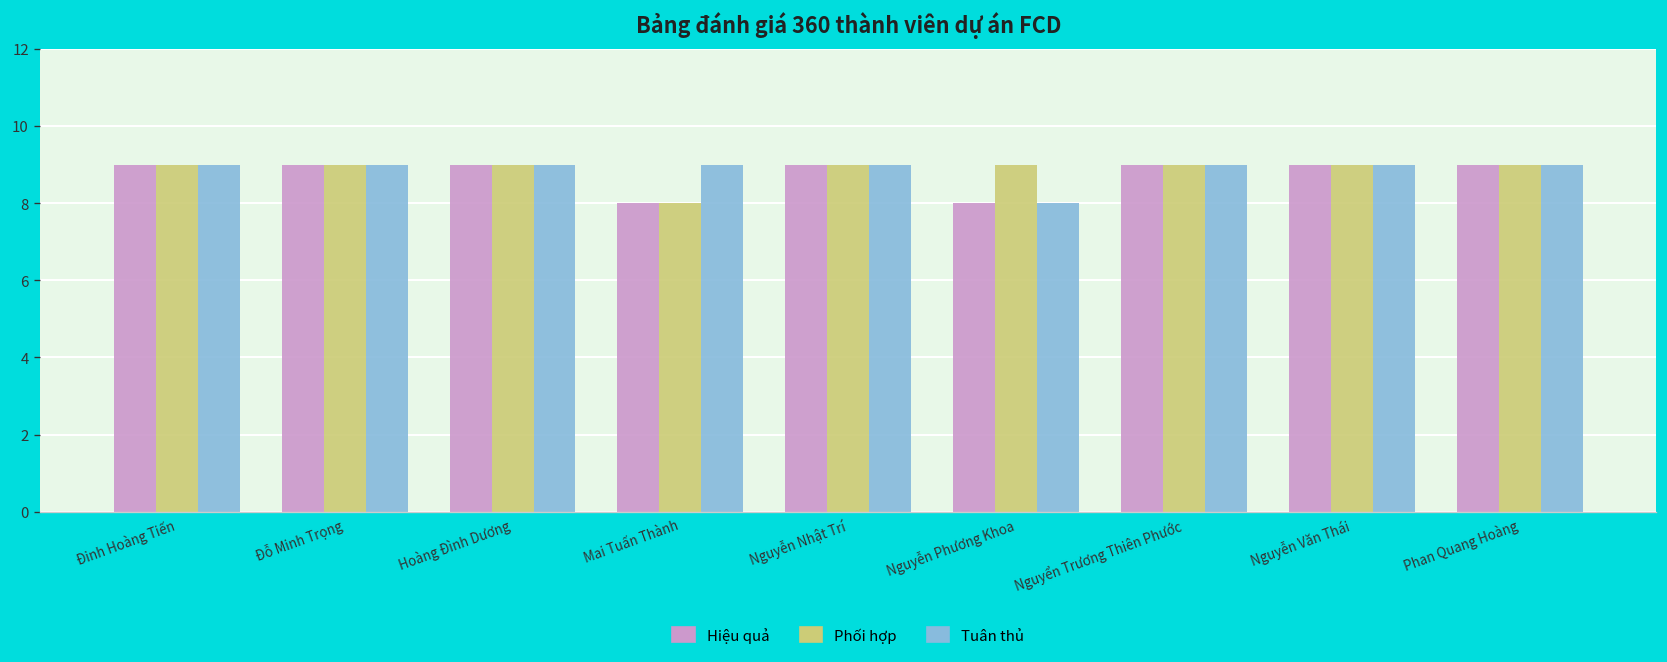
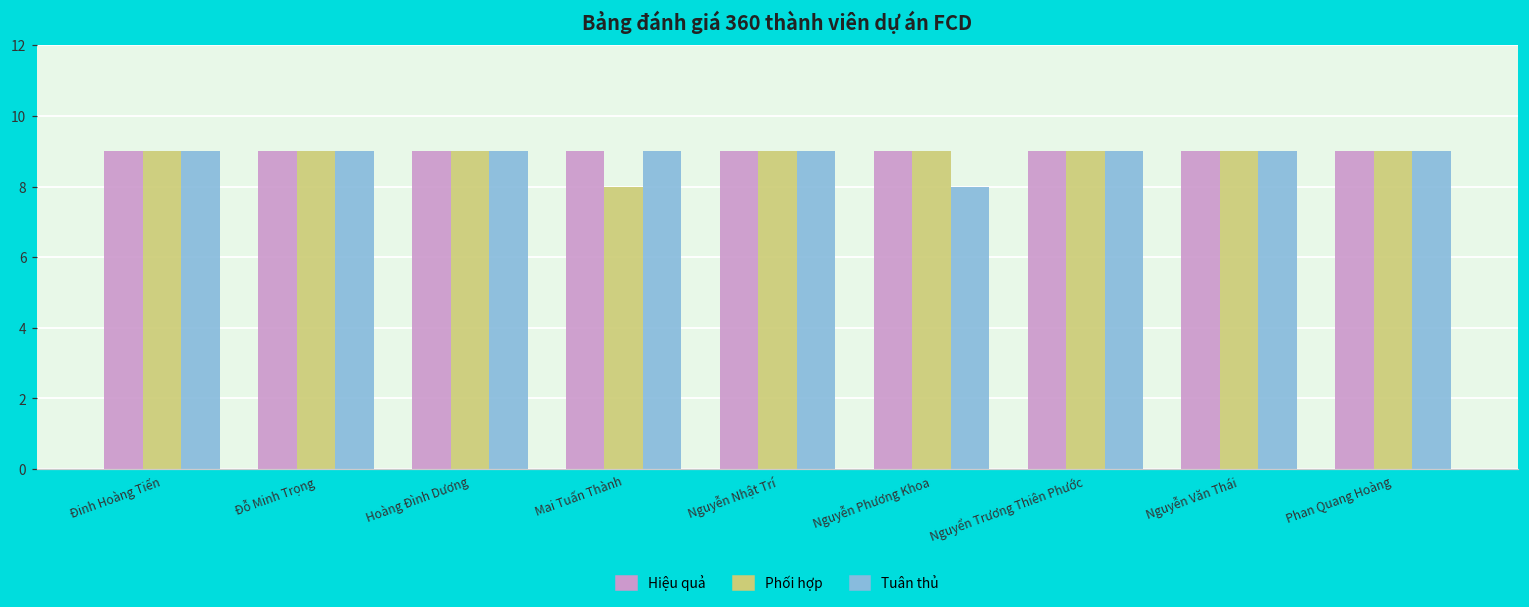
  {
    "Hiệu quả": {
      "Đinh Hoàng Tiến": 9,
      "Đỗ Minh Trọng": 9,
      "Hoàng Đình Dương": 9,
-     "Mai Tuấn Thành": 8,
+     "Mai Tuấn Thành": 9,
      "Nguyễn Nhật Trí": 9,
-     "Nguyễn Phương Khoa": 8,
+     "Nguyễn Phương Khoa": 9,
      "Nguyển Trương Thiên Phước": 9,
      "Nguyễn Văn Thái": 9,
      "Phan Quang Hoàng": 9
    },
    "Phối hợp": {
      "Đinh Hoàng Tiến": 9,
      "Đỗ Minh Trọng": 9,
      "Hoàng Đình Dương": 9,
      "Mai Tuấn Thành": 8,
      "Nguyễn Nhật Trí": 9,
      "Nguyễn Phương Khoa": 9,
      "Nguyển Trương Thiên Phước": 9,
      "Nguyễn Văn Thái": 9,
      "Phan Quang Hoàng": 9
    },
    "Tuân thủ": {
      "Đinh Hoàng Tiến": 9,
      "Đỗ Minh Trọng": 9,
      "Hoàng Đình Dương": 9,
      "Mai Tuấn Thành": 9,
      "Nguyễn Nhật Trí": 9,
      "Nguyễn Phương Khoa": 8,
      "Nguyển Trương Thiên Phước": 9,
      "Nguyễn Văn Thái": 9,
      "Phan Quang Hoàng": 9
    }
  }
